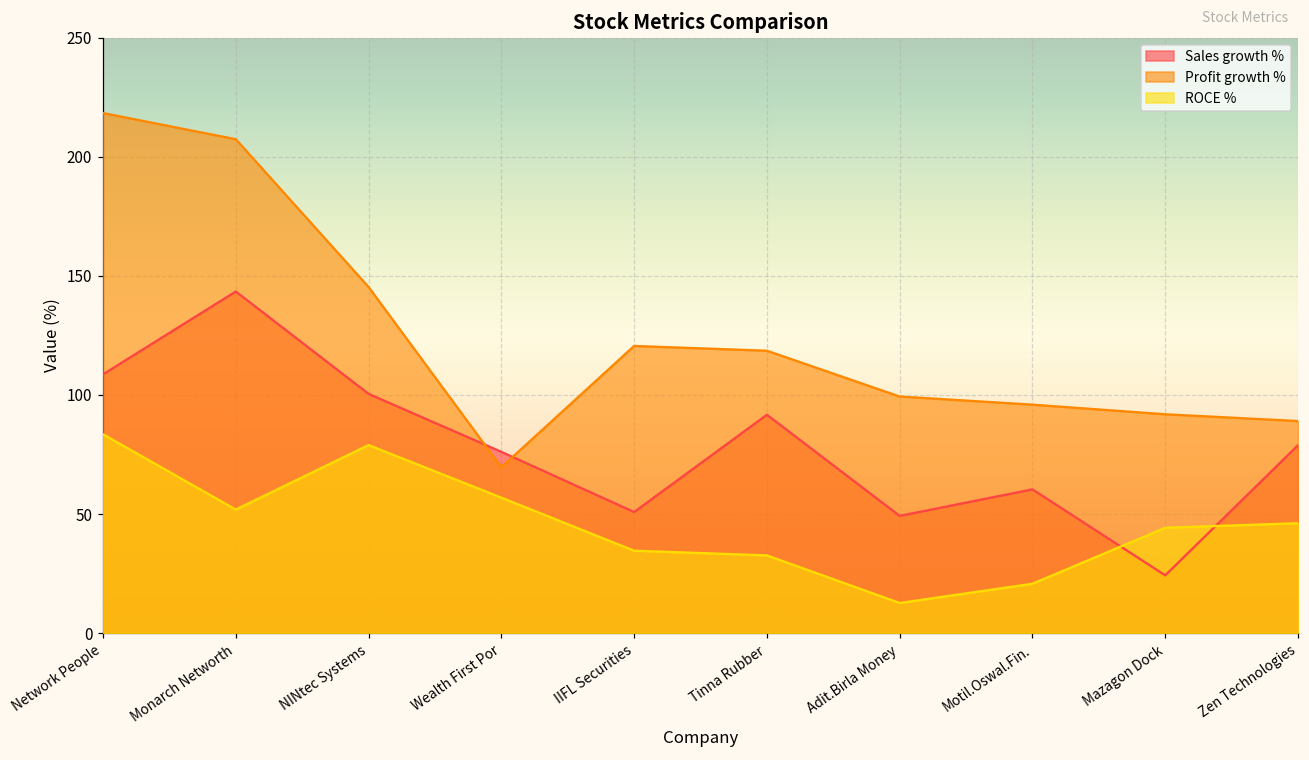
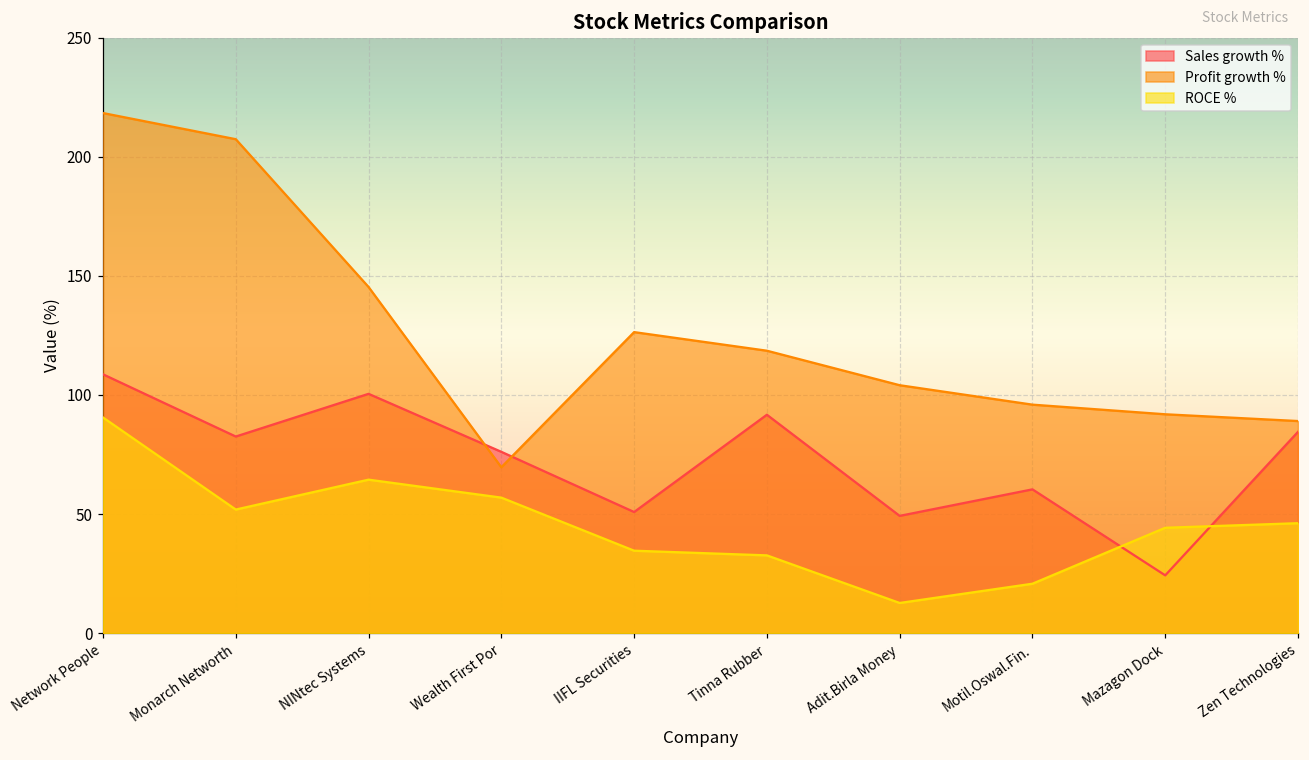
  {
    "Sales growth %": {
      "Network People": 109,
-     "Monarch Networth": 143,
+     "Monarch Networth": 83,
      "NINtec Systems": 100,
      "Wealth First Por": 76,
      "IIFL Securities": 51,
      "Tinna Rubber": 92,
      "Adit.Birla Money": 49,
      "Motil.Oswal.Fin.": 60,
      "Mazagon Dock": 24,
-     "Zen Technologies": 79
+     "Zen Technologies": 84
    },
    "Profit growth %": {
      "Network People": 218,
      "Monarch Networth": 207,
      "NINtec Systems": 145,
      "Wealth First Por": 70,
-     "IIFL Securities": 121,
+     "IIFL Securities": 126,
      "Tinna Rubber": 119,
-     "Adit.Birla Money": 99,
+     "Adit.Birla Money": 104,
      "Motil.Oswal.Fin.": 96,
      "Mazagon Dock": 92,
      "Zen Technologies": 89
    },
    "ROCE %": {
-     "Network People": 83,
+     "Network People": 91,
      "Monarch Networth": 52,
-     "NINtec Systems": 79,
+     "NINtec Systems": 64,
      "Wealth First Por": 57,
      "IIFL Securities": 35,
      "Tinna Rubber": 33,
      "Adit.Birla Money": 13,
      "Motil.Oswal.Fin.": 21,
      "Mazagon Dock": 44,
      "Zen Technologies": 46
    }
  }
